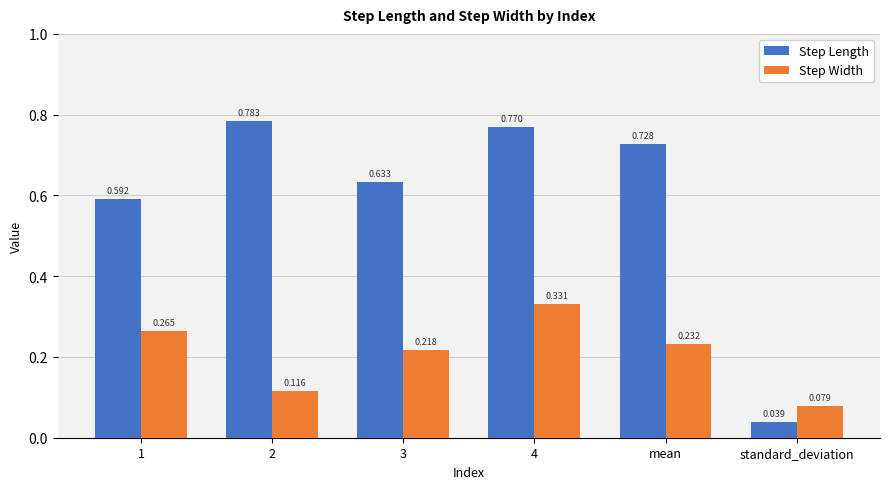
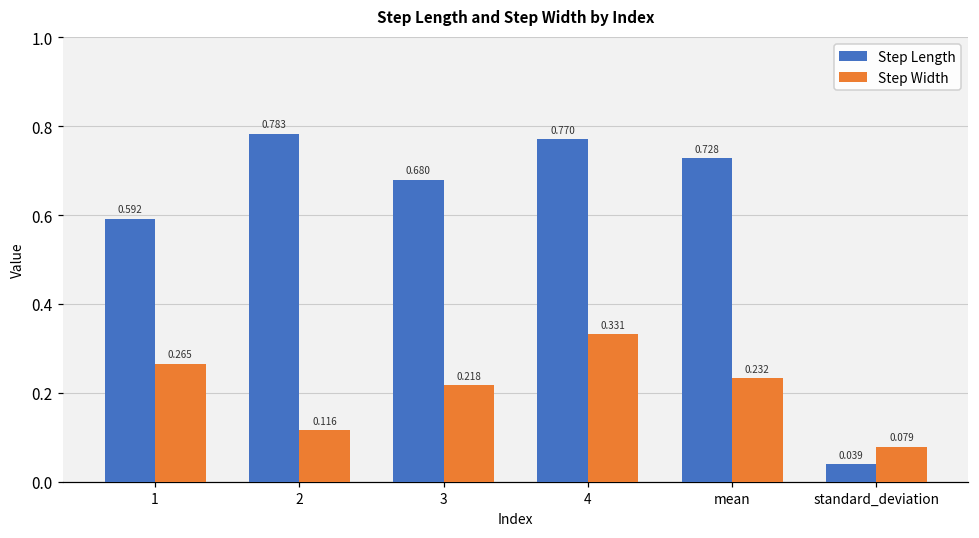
  {
    "Step Length": {
      "1": 0.592,
      "2": 0.783,
-     "3": 0.633,
+     "3": 0.680,
      "4": 0.770,
      "mean": 0.728,
      "standard_deviation": 0.039
    },
    "Step Width": {
      "1": 0.265,
      "2": 0.116,
      "3": 0.218,
      "4": 0.331,
      "mean": 0.232,
      "standard_deviation": 0.079
    }
  }
